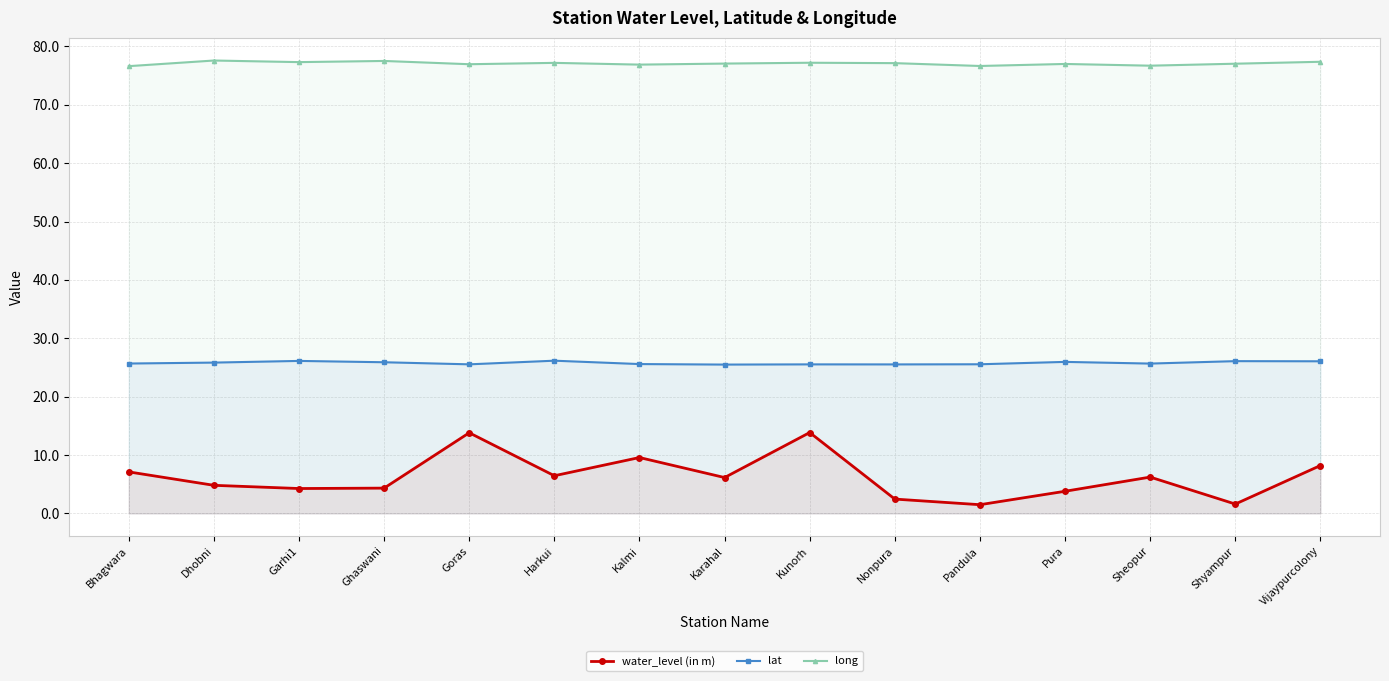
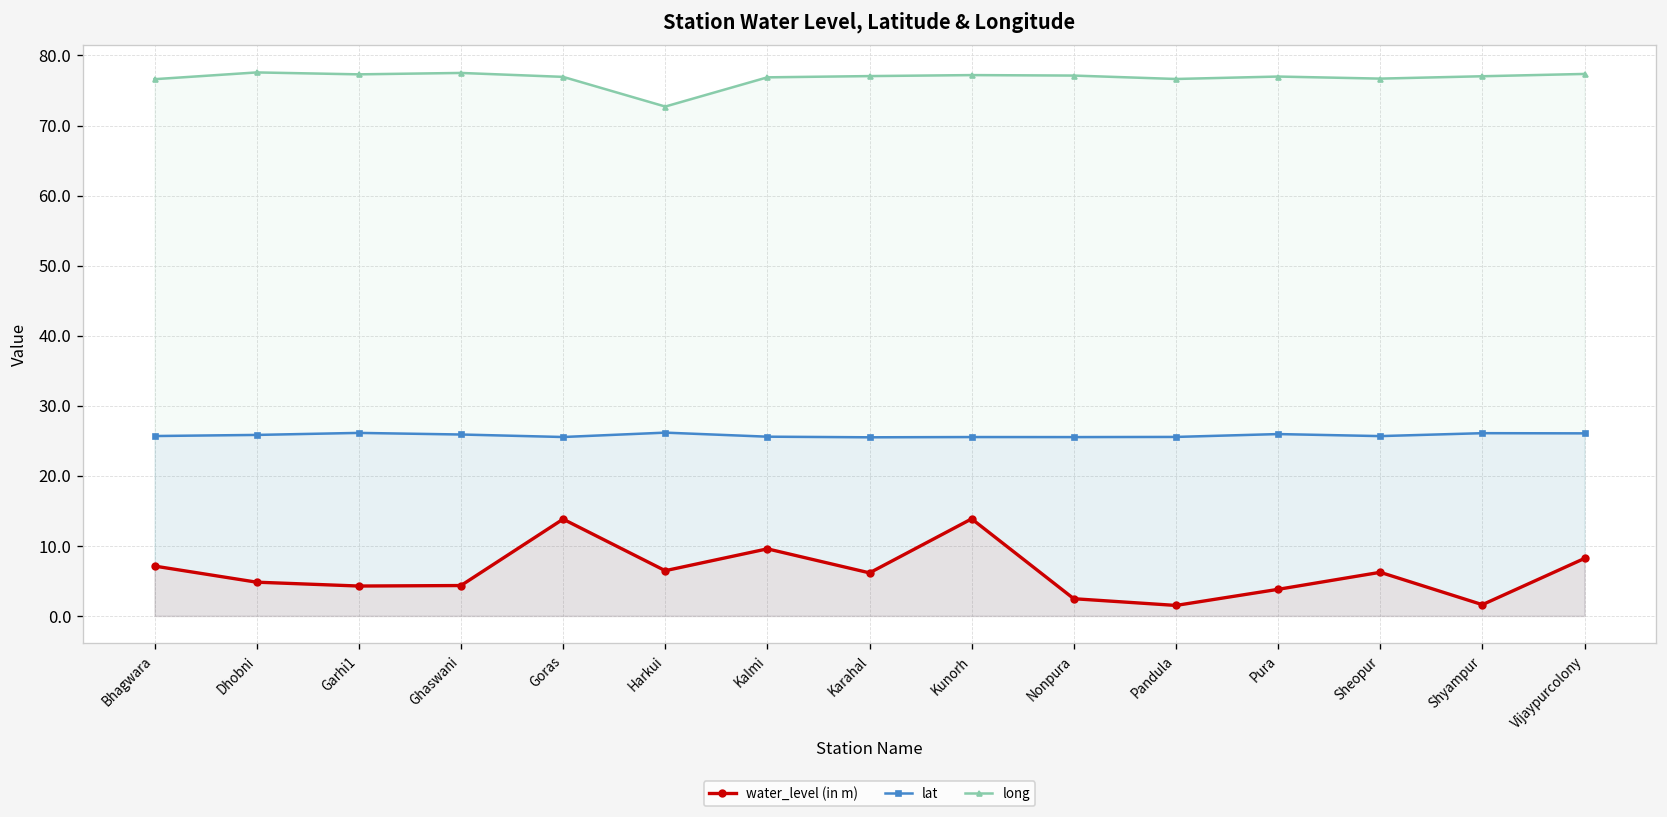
  {
    "water_level (in m)": {
      "Bhagwara": 7,
      "Dhobni": 5,
      "Garhi1": 4,
      "Ghaswani": 4,
      "Goras": 14,
      "Harkui": 6,
      "Kalmi": 10,
      "Karahal": 6,
      "Kunorh": 14,
      "Nonpura": 2,
      "Pandula": 1,
      "Pura": 4,
      "Sheopur": 6,
      "Shyampur": 2,
      "Vijaypurcolony": 8
    },
    "lat": {
      "Bhagwara": 26,
      "Dhobni": 26,
      "Garhi1": 26,
      "Ghaswani": 26,
      "Goras": 26,
      "Harkui": 26,
      "Kalmi": 26,
      "Karahal": 25,
      "Kunorh": 26,
      "Nonpura": 26,
      "Pandula": 26,
      "Pura": 26,
      "Sheopur": 26,
      "Shyampur": 26,
      "Vijaypurcolony": 26
    },
    "long": {
      "Bhagwara": 77,
      "Dhobni": 78,
      "Garhi1": 77,
      "Ghaswani": 78,
      "Goras": 77,
-     "Harkui": 77,
+     "Harkui": 73,
      "Kalmi": 77,
      "Karahal": 77,
      "Kunorh": 77,
      "Nonpura": 77,
      "Pandula": 77,
      "Pura": 77,
      "Sheopur": 77,
      "Shyampur": 77,
      "Vijaypurcolony": 77
    }
  }
